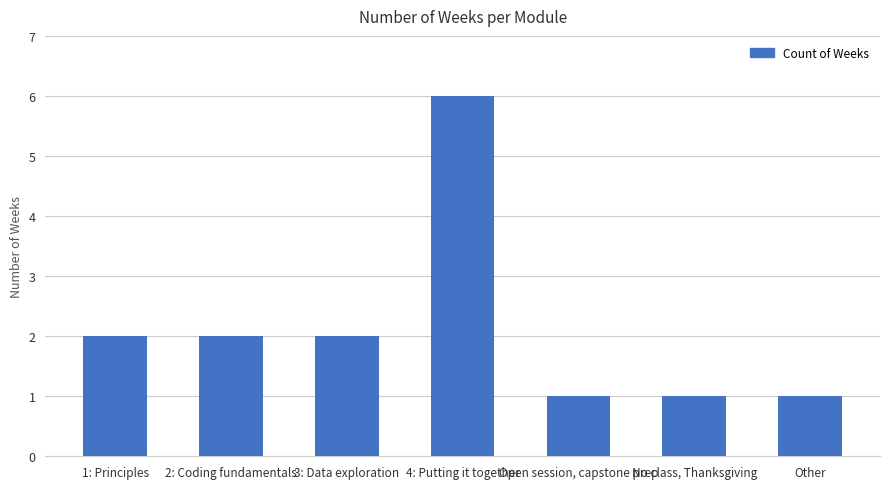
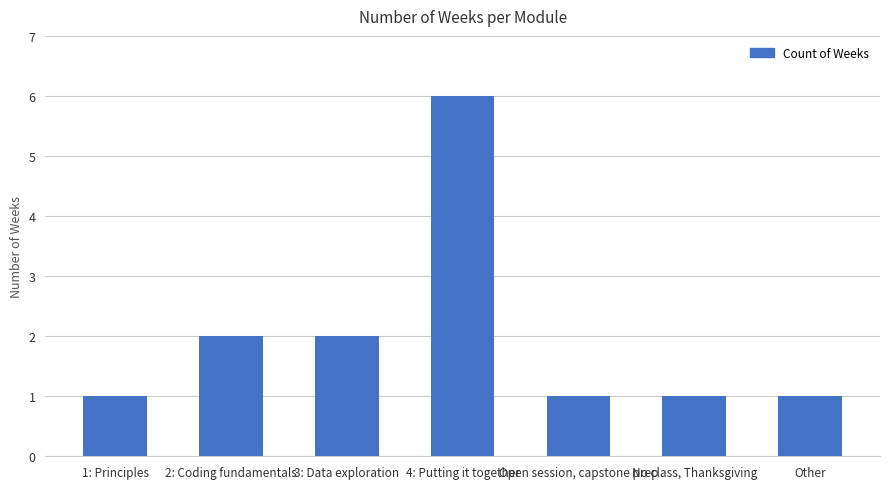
  {
-   "1: Principles": 2,
+   "1: Principles": 1,
    "2: Coding fundamentals": 2,
    "3: Data exploration": 2,
    "Other": 1
  }
